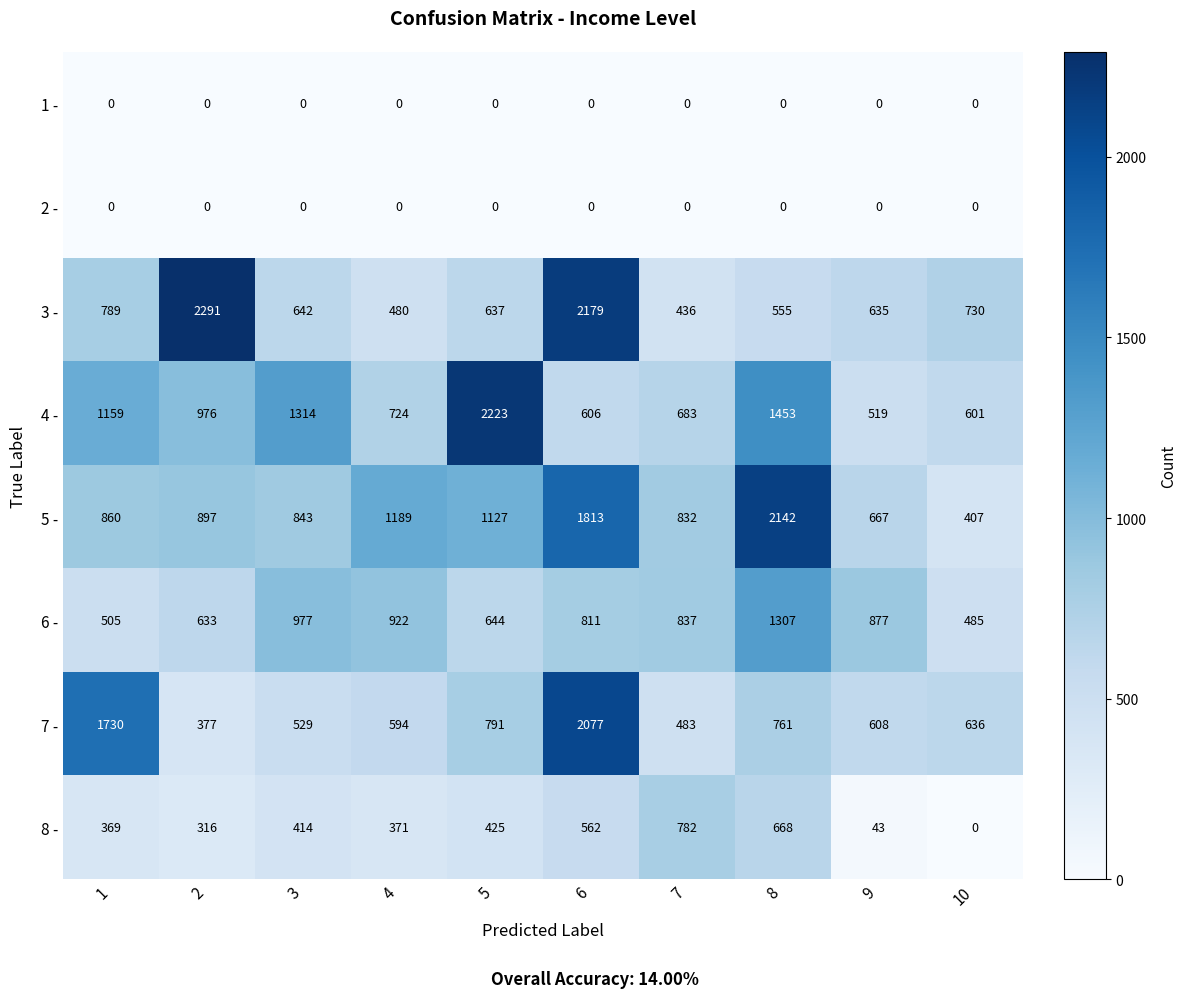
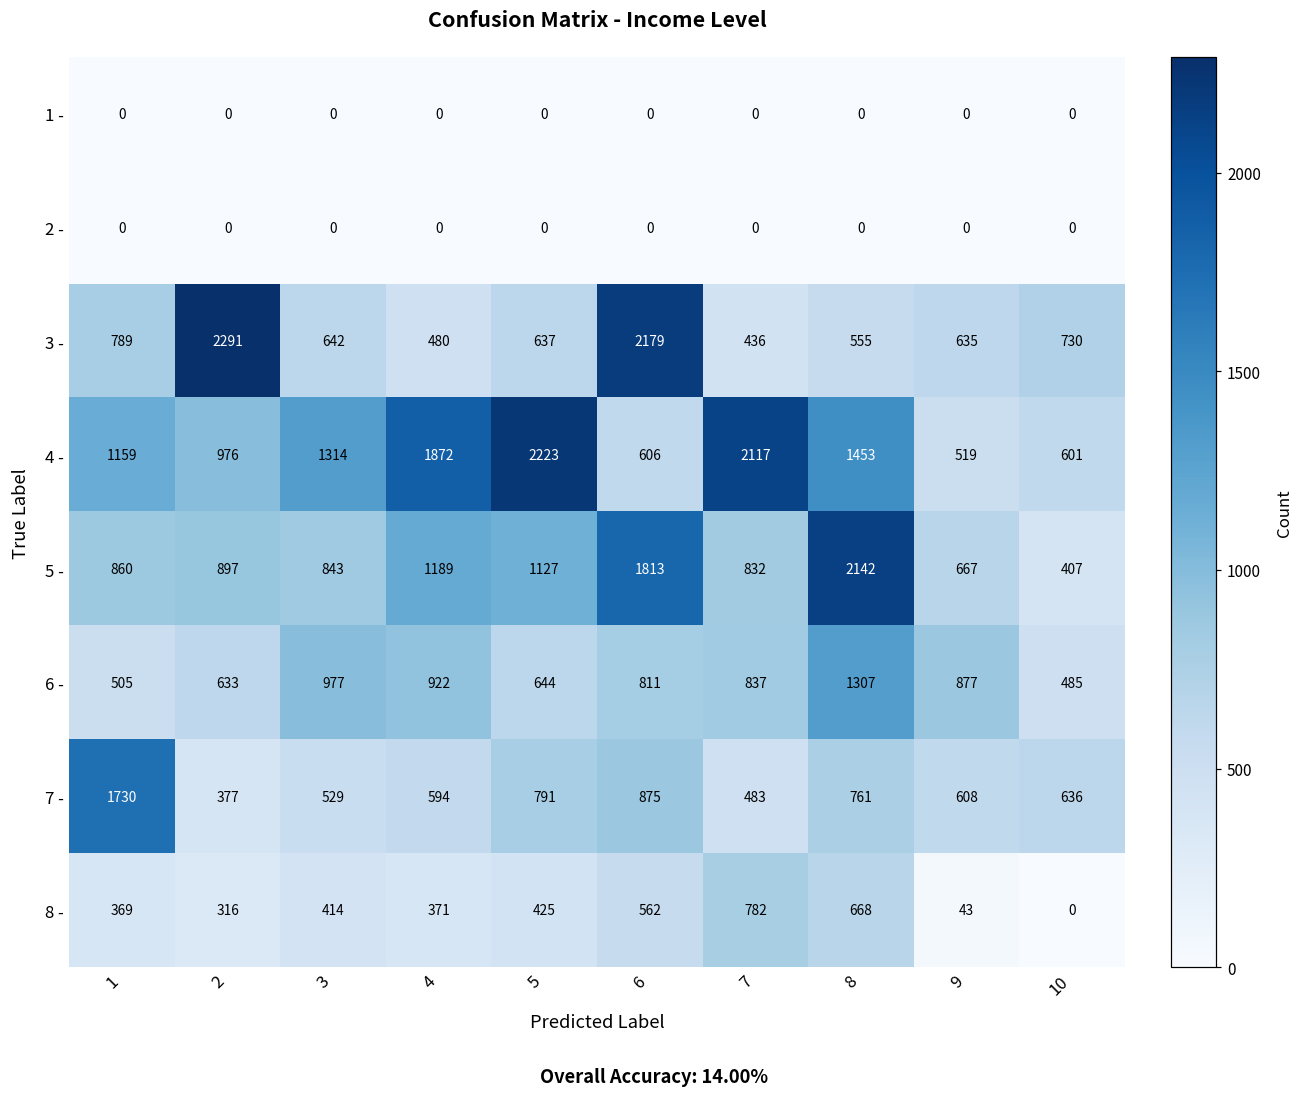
  {
    "1 -": {
      "1": 0,
      "2": 0,
      "3": 0,
      "4": 0,
      "5": 0,
      "6": 0,
      "7": 0,
      "8": 0,
      "9": 0,
      "10": 0
    },
    "2 -": {
      "1": 0,
      "2": 0,
      "3": 0,
      "4": 0,
      "5": 0,
      "6": 0,
      "7": 0,
      "8": 0,
      "9": 0,
      "10": 0
    },
    "3 -": {
      "1": 789,
      "2": 2291,
      "3": 642,
      "4": 480,
      "5": 637,
      "6": 2179,
      "7": 436,
      "8": 555,
      "9": 635,
      "10": 730
    },
    "4 -": {
      "1": 1159,
      "2": 976,
      "3": 1314,
-     "4": 724,
+     "4": 1872,
      "5": 2223,
      "6": 606,
-     "7": 683,
+     "7": 2117,
      "8": 1453,
      "9": 519,
      "10": 601
    },
    "5 -": {
      "1": 860,
      "2": 897,
      "3": 843,
      "4": 1189,
      "5": 1127,
      "6": 1813,
      "7": 832,
      "8": 2142,
      "9": 667,
      "10": 407
    },
    "6 -": {
      "1": 505,
      "2": 633,
      "3": 977,
      "4": 922,
      "5": 644,
      "6": 811,
      "7": 837,
      "8": 1307,
      "9": 877,
      "10": 485
    },
    "7 -": {
      "1": 1730,
      "2": 377,
      "3": 529,
      "4": 594,
      "5": 791,
-     "6": 2077,
+     "6": 875,
      "7": 483,
      "8": 761,
      "9": 608,
      "10": 636
    },
    "8 -": {
      "1": 369,
      "2": 316,
      "3": 414,
      "4": 371,
      "5": 425,
      "6": 562,
      "7": 782,
      "8": 668,
      "9": 43,
      "10": 0
    }
  }
